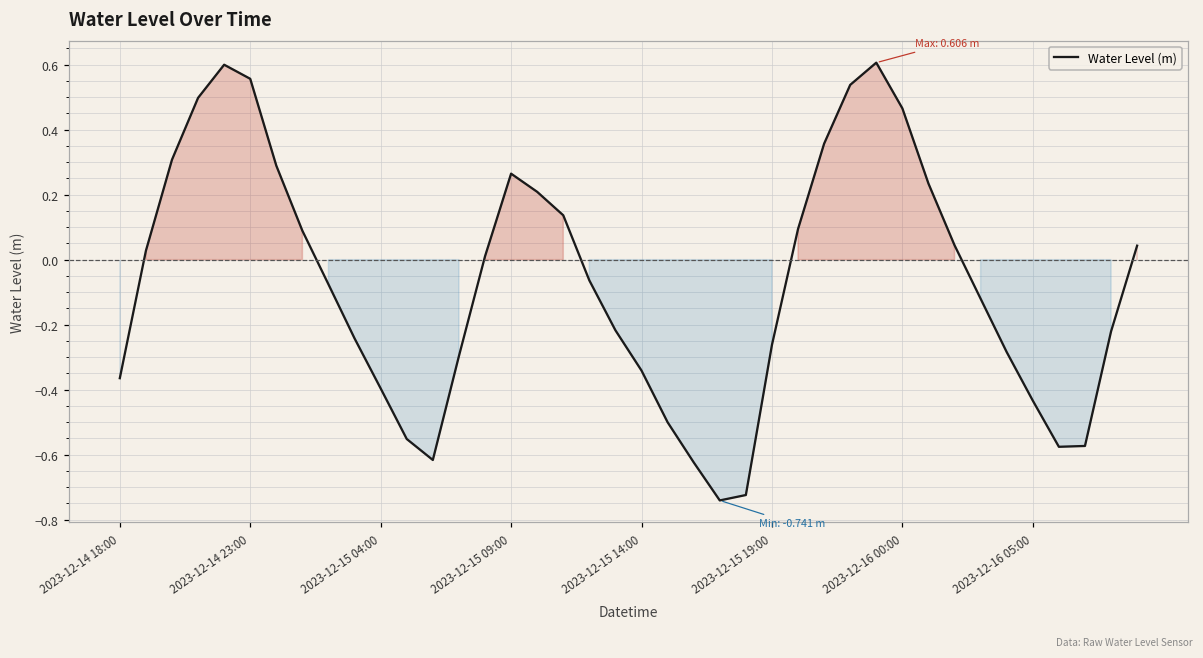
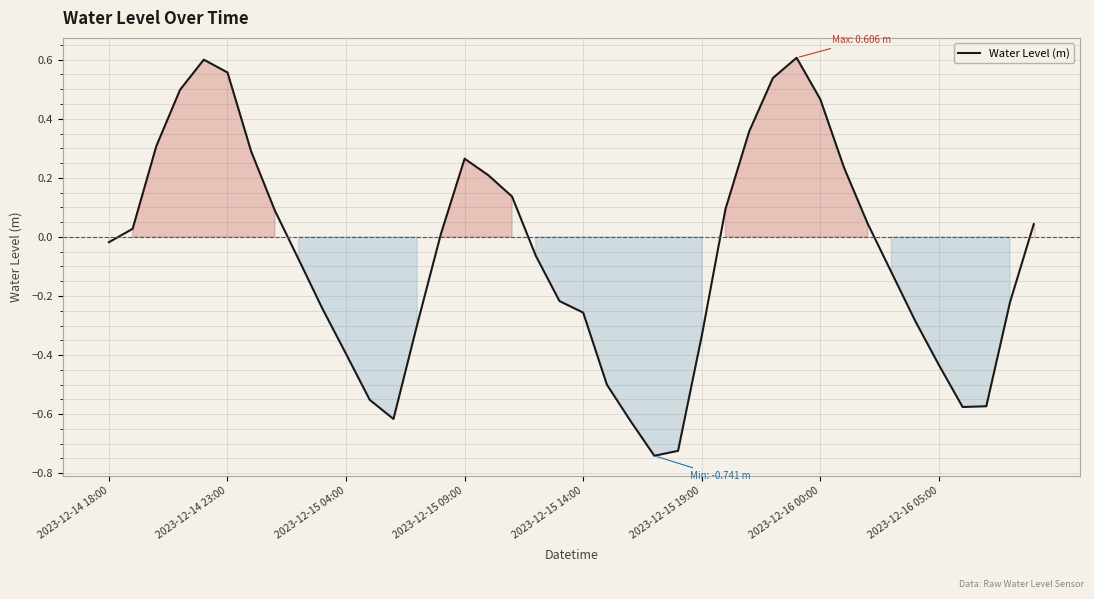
  {
-   "2023-12-14 18:00": -0.36,
+   "2023-12-14 18:00": -0.02,
    "2023-12-14 23:00": 0.56,
    "2023-12-15 04:00": -0.40,
    "2023-12-15 09:00": 0.26,
-   "2023-12-15 14:00": -0.34,
-   "2023-12-15 19:00": -0.26,
+   "2023-12-15 14:00": -0.26,
+   "2023-12-15 19:00": -0.34,
    "2023-12-16 00:00": 0.47,
    "2023-12-16 05:00": -0.43
  }
